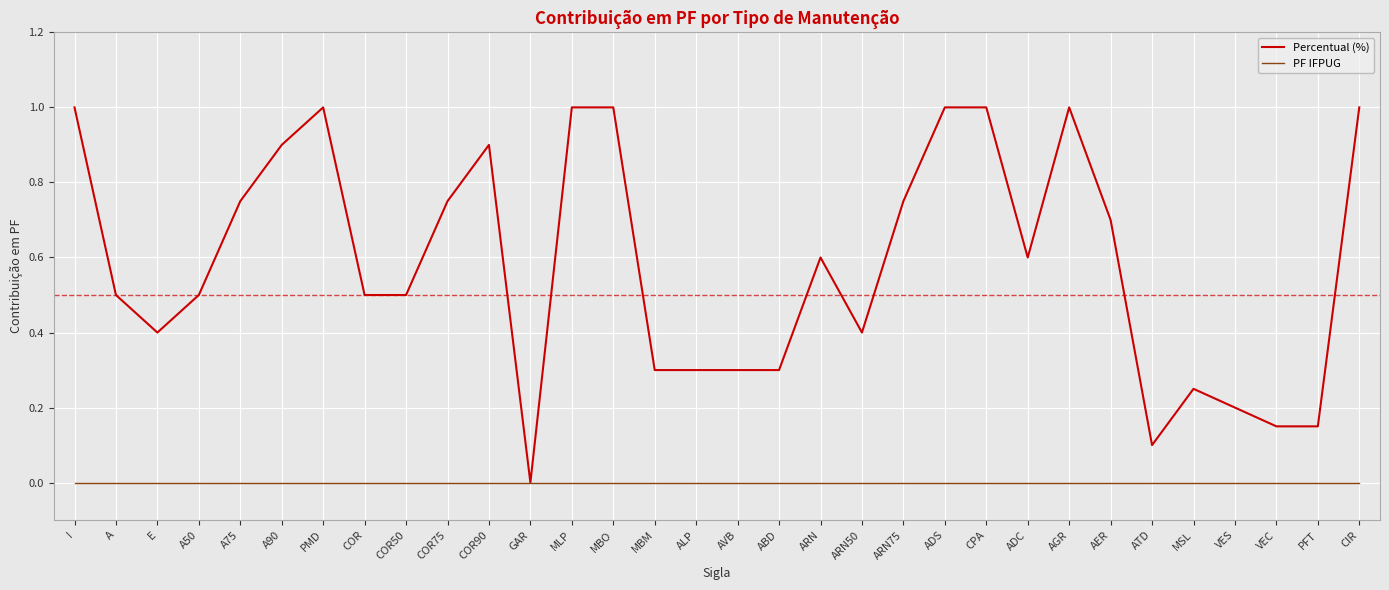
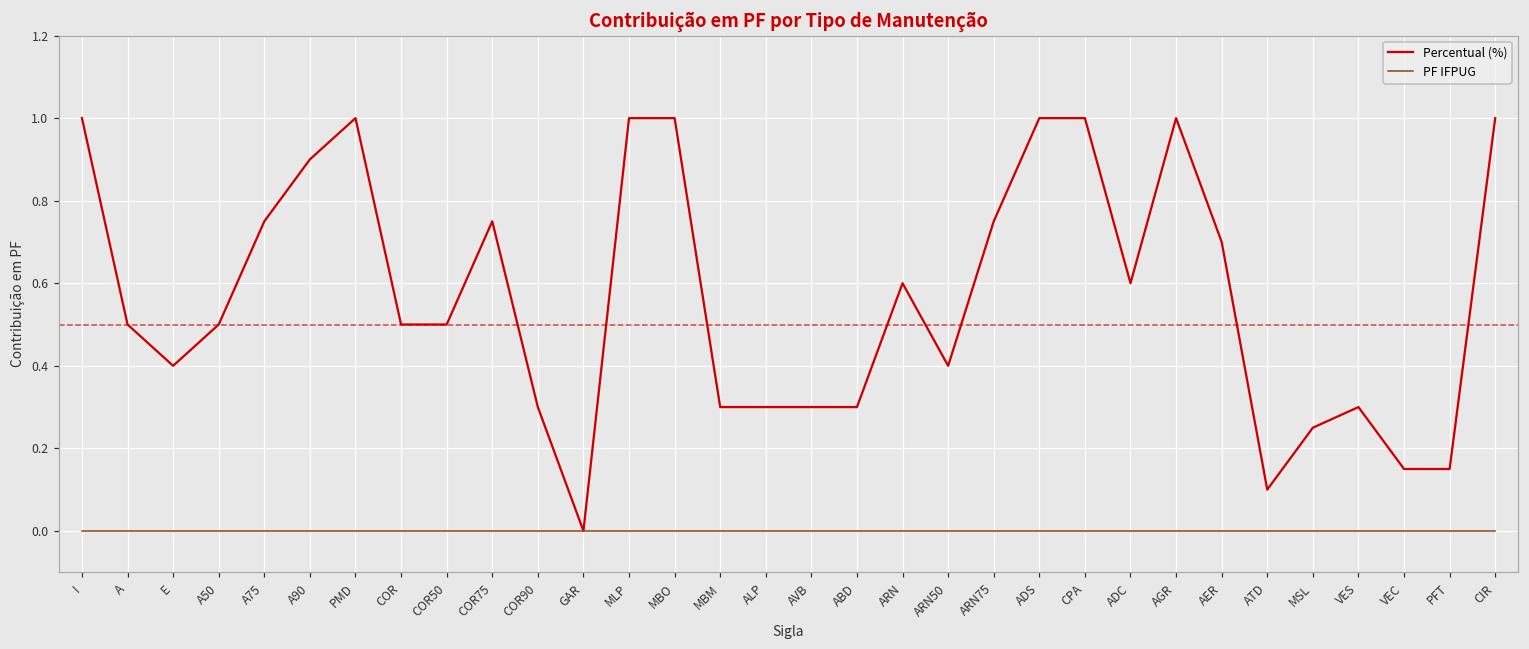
  {
    "Percentual (%)": {
      "I": 1.0,
      "A": 0.5,
      "E": 0.4,
      "A50": 0.5,
      "A75": 0.75,
      "A90": 0.9,
      "PMD": 1.0,
      "COR": 0.5,
      "COR50": 0.5,
      "COR75": 0.75,
-     "COR90": 0.9,
+     "COR90": 0.3,
      "MLP": 1.0,
      "MBO": 1.0,
      "MBM": 0.3,
      "ALP": 0.3,
      "AVB": 0.3,
      "ABD": 0.3,
      "ARN": 0.6,
      "ARN50": 0.4,
      "ARN75": 0.75,
      "ADS": 1.0,
      "CPA": 1.0,
      "ADC": 0.6,
      "AGR": 1.0,
      "AER": 0.7,
      "ATD": 0.1,
      "MSL": 0.25,
-     "VES": 0.2,
+     "VES": 0.3,
      "VEC": 0.15,
      "PFT": 0.15,
      "CIR": 1.0
    },
    "PF IFPUG": {
      "I": 0.0,
      "A": 0.0,
      "E": 0.0,
      "A50": 0.0,
      "A75": 0.0,
      "A90": 0.0,
      "PMD": 0.0,
      "COR": 0.0,
      "COR50": 0.0,
      "COR75": 0.0,
      "COR90": 0.0,
      "MLP": 0.0,
      "MBO": 0.0,
      "MBM": 0.0,
      "ALP": 0.0,
      "AVB": 0.0,
      "ABD": 0.0,
      "ARN": 0.0,
      "ARN50": 0.0,
      "ARN75": 0.0,
      "ADS": 0.0,
      "CPA": 0.0,
      "ADC": 0.0,
      "AGR": 0.0,
      "AER": 0.0,
      "ATD": 0.0,
      "MSL": 0.0,
      "VES": 0.0,
      "VEC": 0.0,
      "PFT": 0.0,
      "CIR": 0.0
    }
  }
